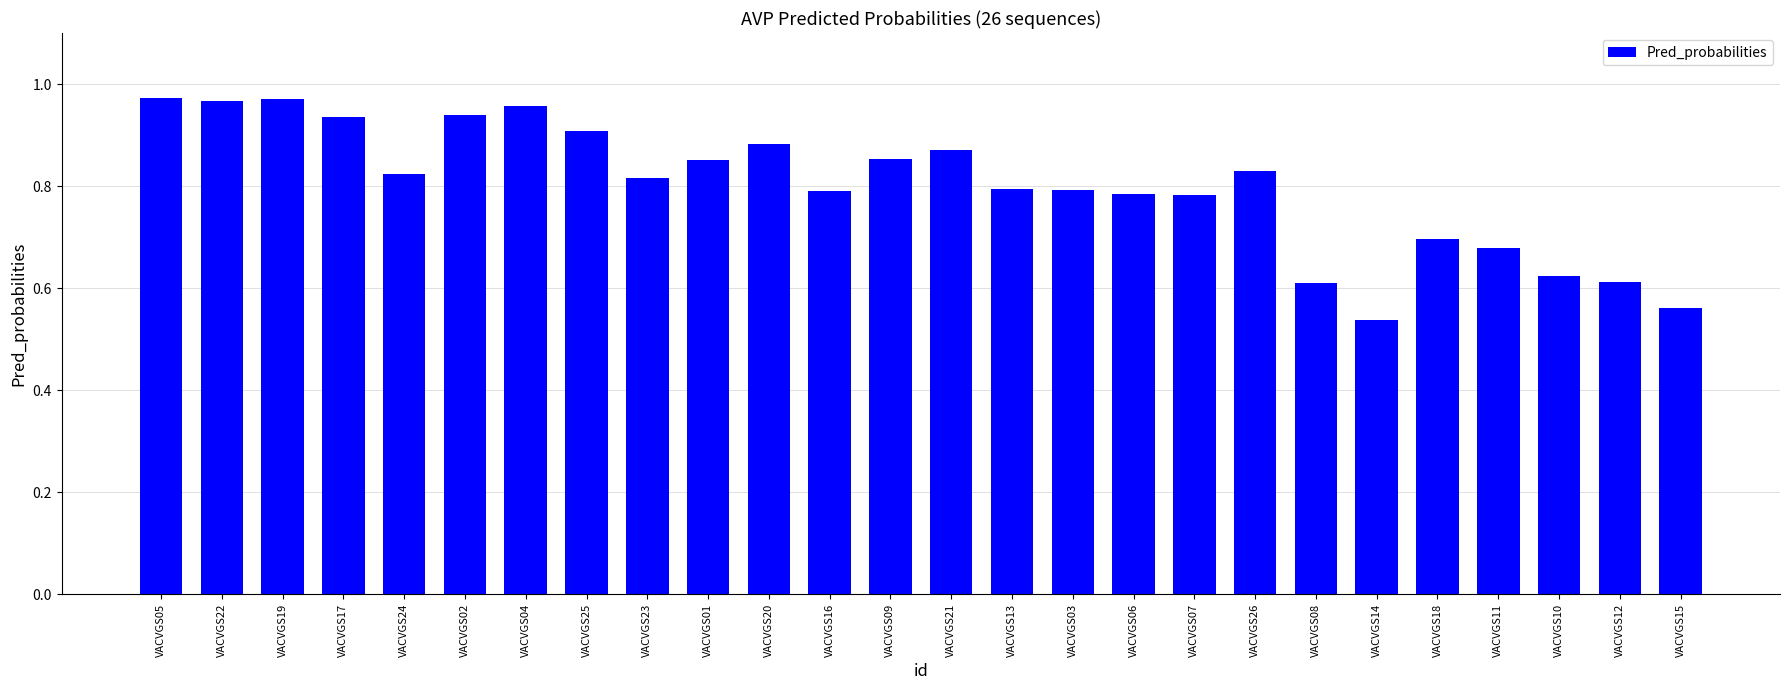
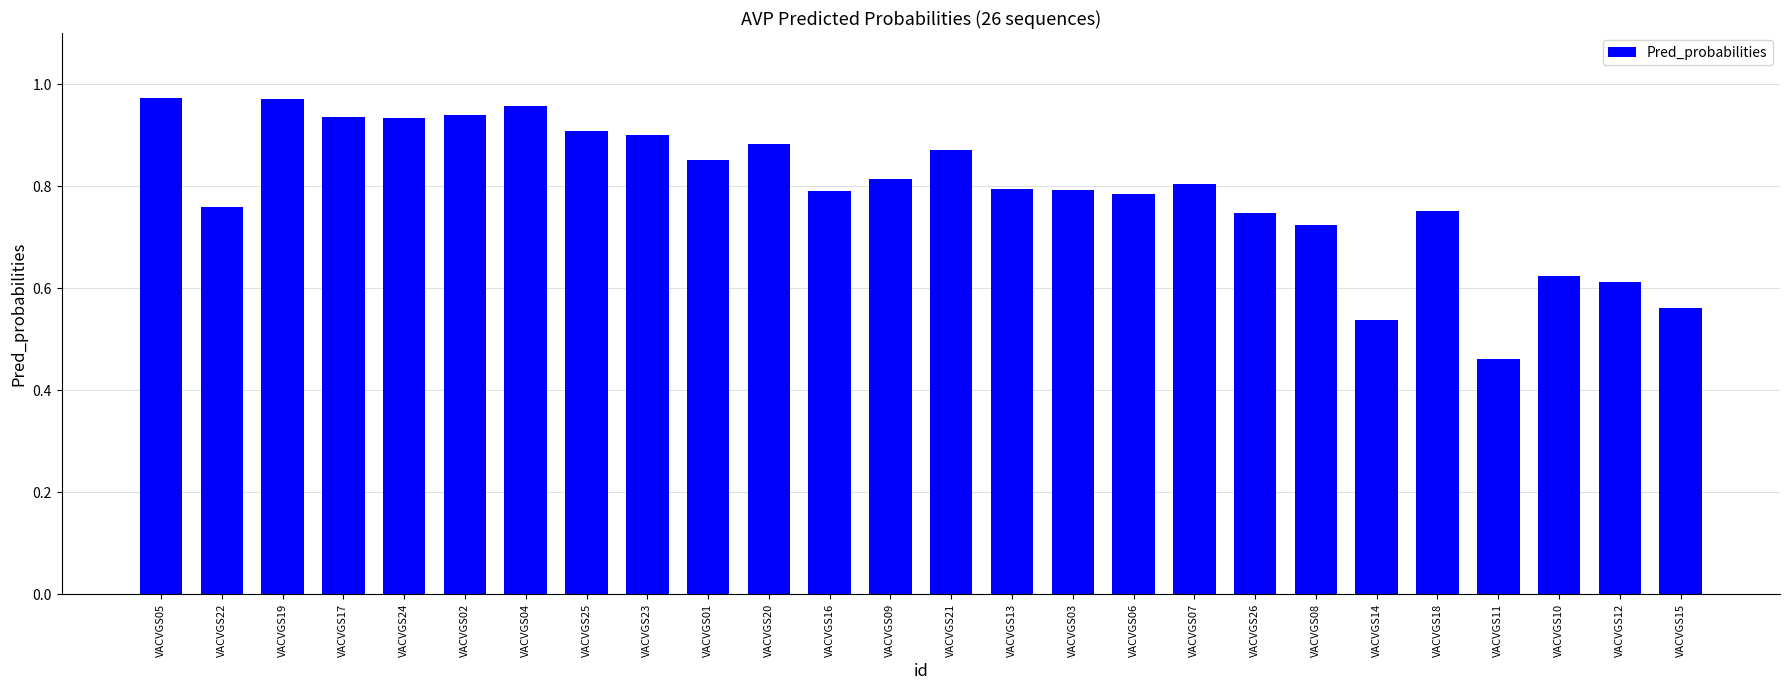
  {
    "VACVGS05": 0.97,
-   "VACVGS22": 0.97,
+   "VACVGS22": 0.76,
    "VACVGS19": 0.97,
    "VACVGS17": 0.94,
-   "VACVGS24": 0.82,
+   "VACVGS24": 0.93,
    "VACVGS02": 0.94,
    "VACVGS04": 0.96,
    "VACVGS25": 0.91,
-   "VACVGS23": 0.82,
+   "VACVGS23": 0.90,
    "VACVGS01": 0.85,
    "VACVGS20": 0.88,
    "VACVGS16": 0.79,
-   "VACVGS09": 0.85,
+   "VACVGS09": 0.81,
    "VACVGS21": 0.87,
    "VACVGS13": 0.79,
    "VACVGS03": 0.79,
    "VACVGS06": 0.78,
-   "VACVGS07": 0.78,
-   "VACVGS26": 0.83,
-   "VACVGS08": 0.61,
+   "VACVGS07": 0.80,
+   "VACVGS26": 0.75,
+   "VACVGS08": 0.72,
    "VACVGS14": 0.54,
-   "VACVGS18": 0.70,
-   "VACVGS11": 0.68,
+   "VACVGS18": 0.75,
+   "VACVGS11": 0.46,
    "VACVGS10": 0.62,
    "VACVGS12": 0.61,
    "VACVGS15": 0.56
  }
